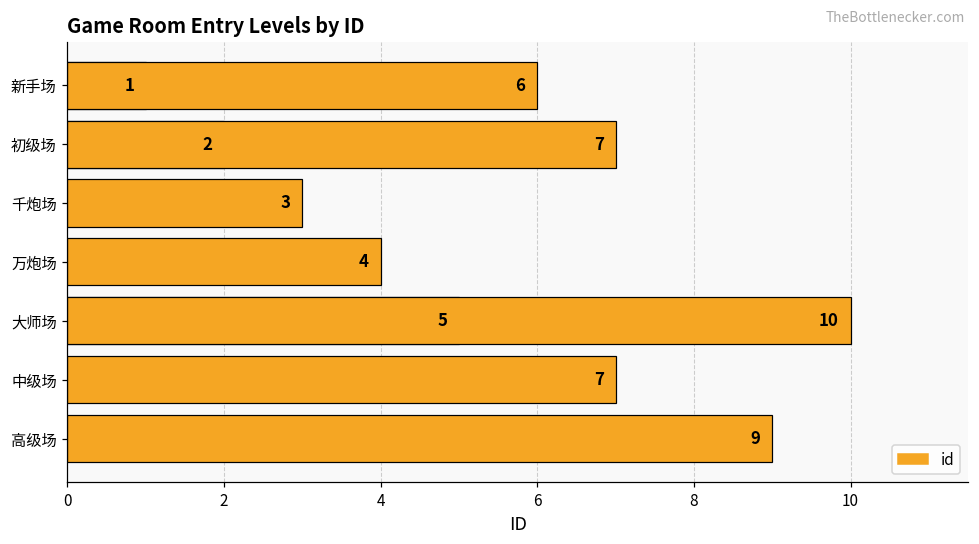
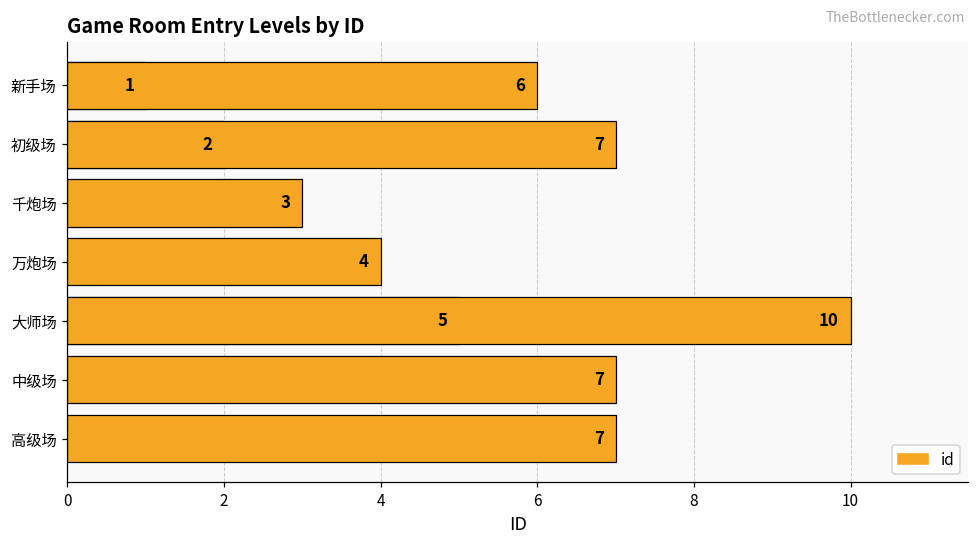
  {
    "千炮场": 3,
    "万炮场": 4,
    "中级场": 7,
-   "高级场": 9
+   "高级场": 7
  }
